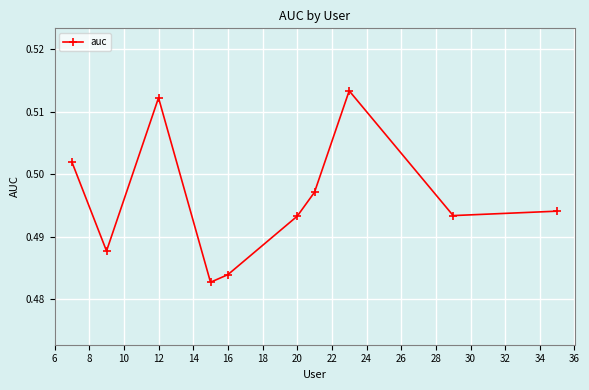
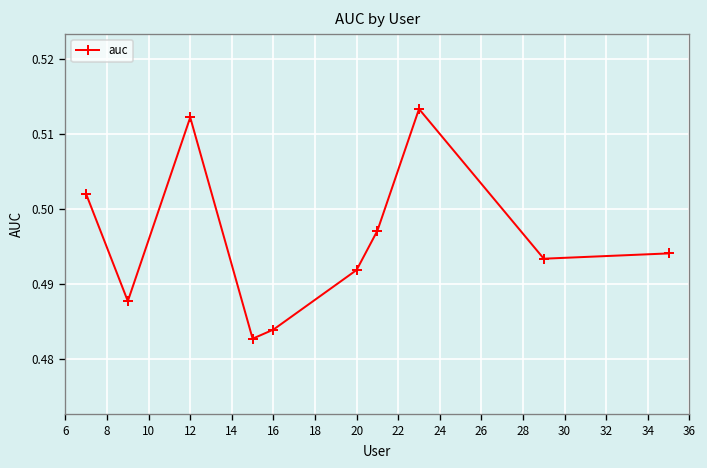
  {
    "12": 0.512,
    "16": 0.484,
-   "20": 0.493
+   "20": 0.492
  }
